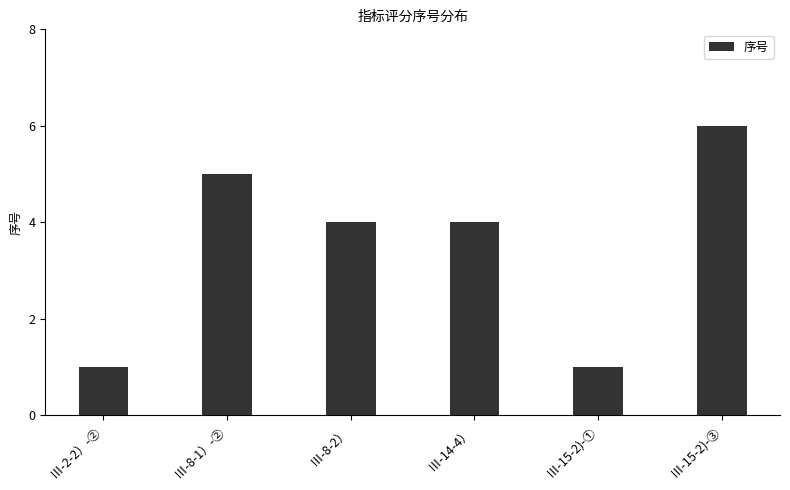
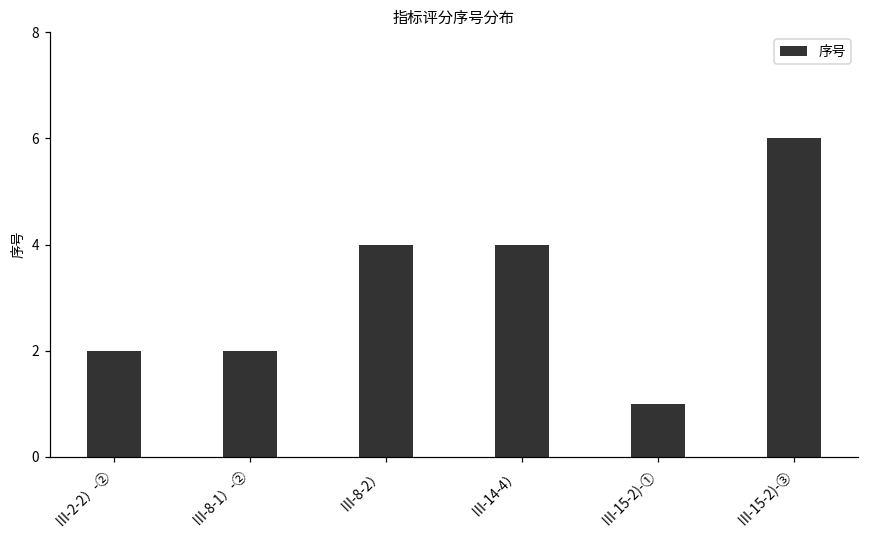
  {
-   "Ⅲ-2-2）-②": 1,
-   "Ⅲ-8-1）-②": 5,
+   "Ⅲ-2-2）-②": 2,
+   "Ⅲ-8-1）-②": 2,
    "Ⅲ-8-2）": 4,
    "Ⅲ-14-4）": 4,
    "Ⅲ-15-2)-①": 1,
    "Ⅲ-15-2)-③": 6
  }
